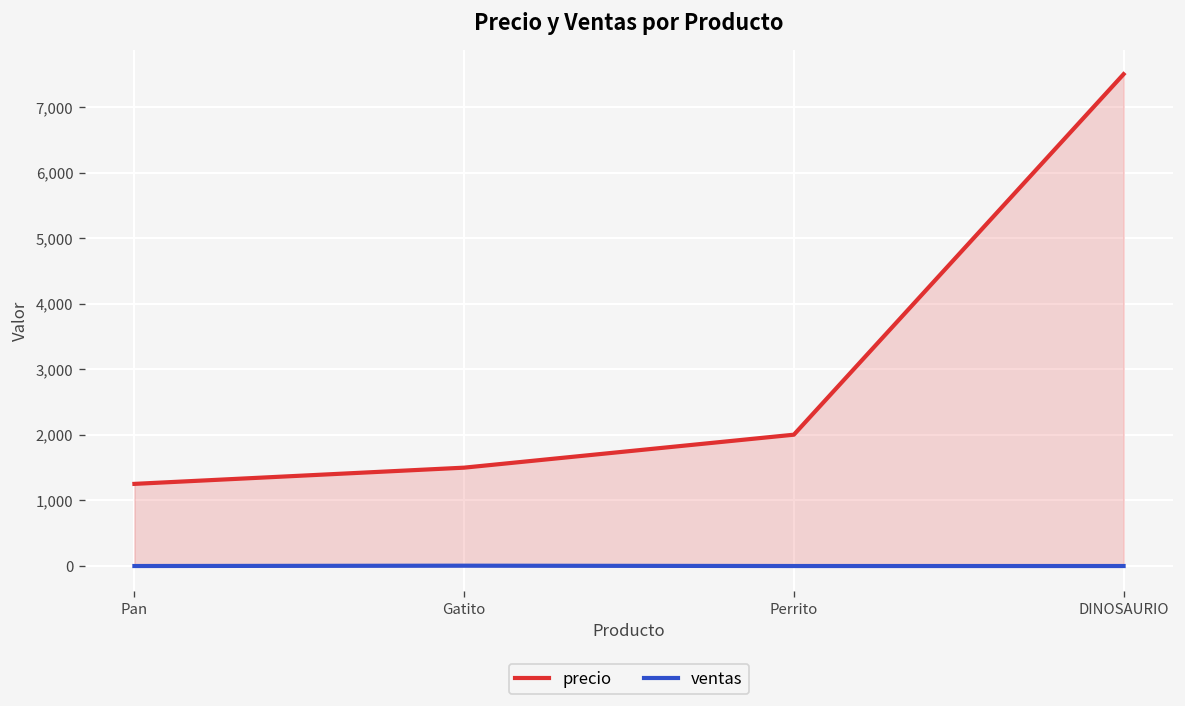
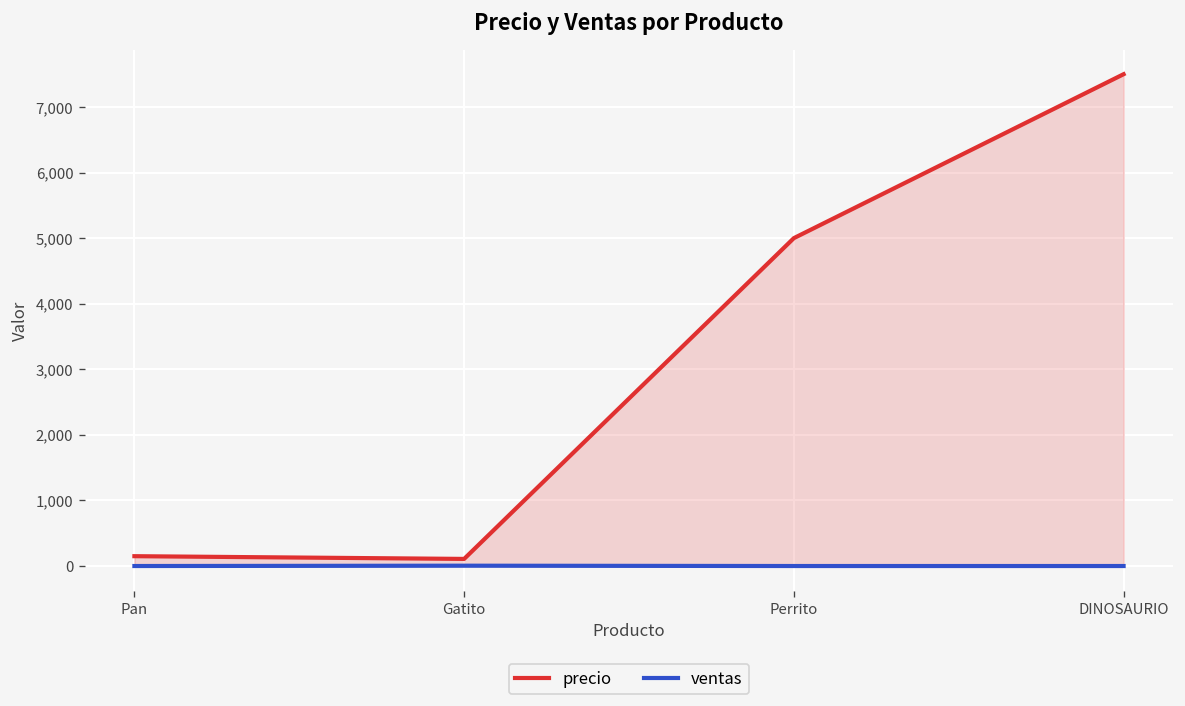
  {
    "precio": {
-     "Pan": "1,300",
-     "Gatito": "1,500",
-     "Perrito": "2,000",
+     "Pan": "200",
+     "Gatito": "100",
+     "Perrito": "5,000",
      "DINOSAURIO": "7,500"
    },
    "ventas": {
      "Pan": "0",
      "Gatito": "0",
      "Perrito": "0",
      "DINOSAURIO": "0"
    }
  }
